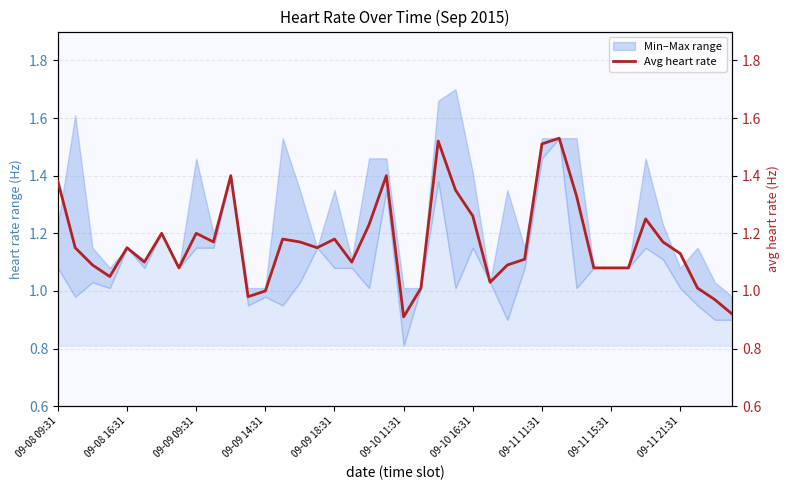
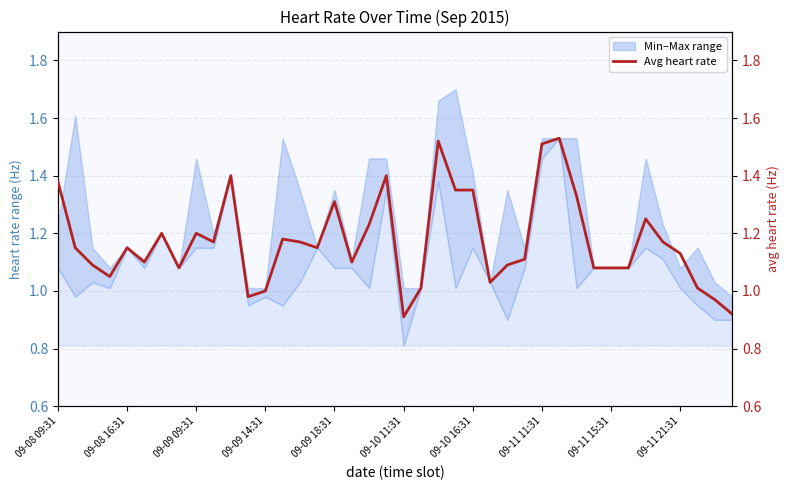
  {
    "Avg heart rate": {
      "09-08 09:31": 1.38,
      "09-08 16:31": 1.15,
      "09-09 09:31": 1.20,
      "09-09 14:31": 1.00,
-     "09-09 18:31": 1.18,
+     "09-09 18:31": 1.31,
      "09-10 11:31": 0.91,
-     "09-10 16:31": 1.26,
+     "09-10 16:31": 1.35,
      "09-11 11:31": 1.51,
      "09-11 15:31": 1.08,
      "09-11 21:31": 1.13
    }
  }
